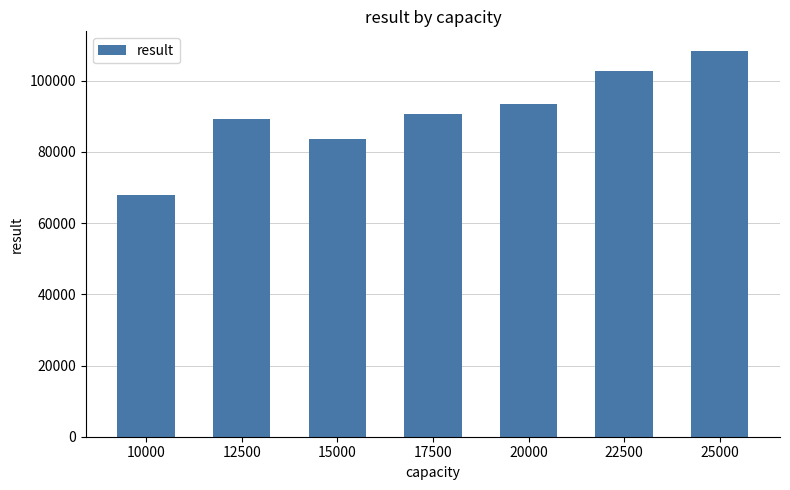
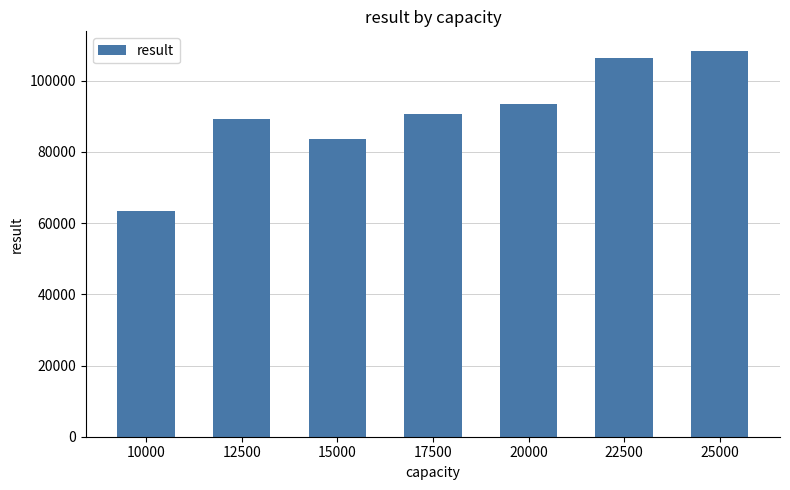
  {
-   "10000": 68000,
+   "10000": 63000,
    "12500": 89000,
    "15000": 84000,
    "17500": 91000,
    "20000": 93000,
-   "22500": 103000,
+   "22500": 107000,
    "25000": 108000
  }
